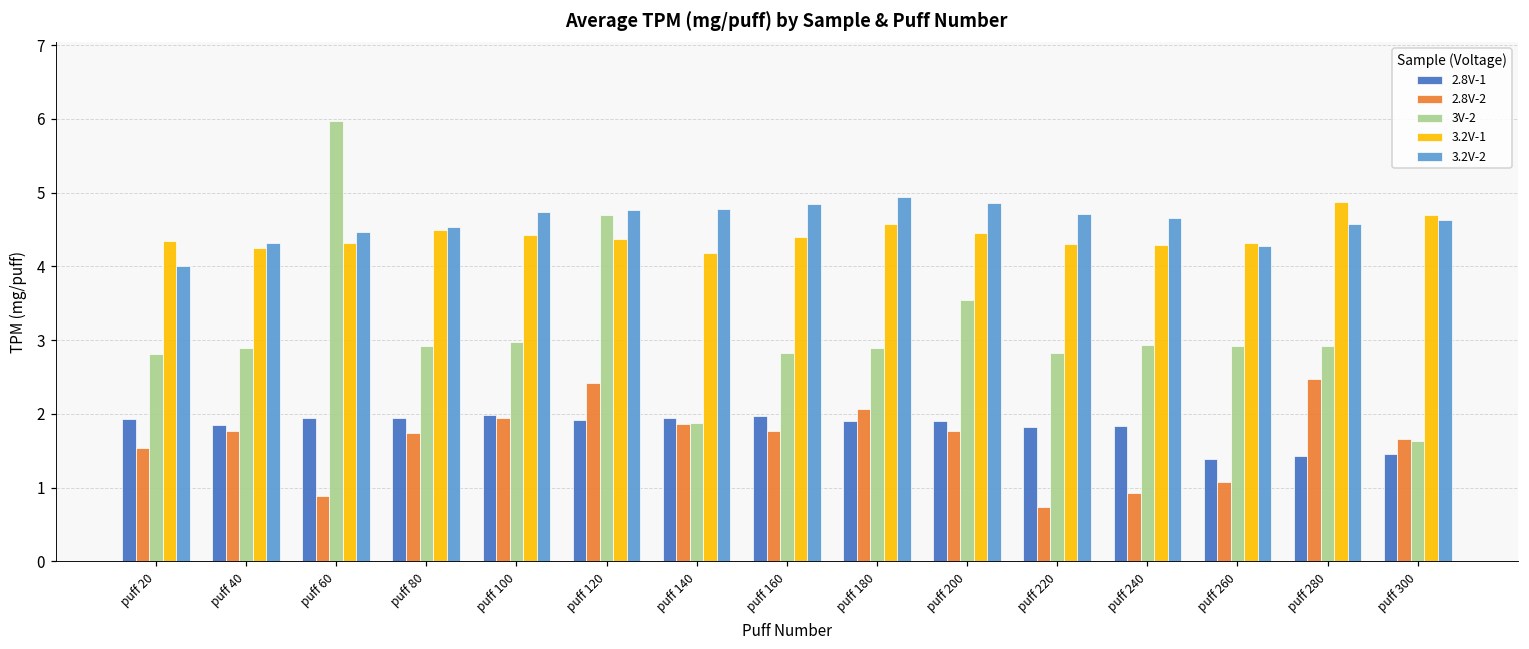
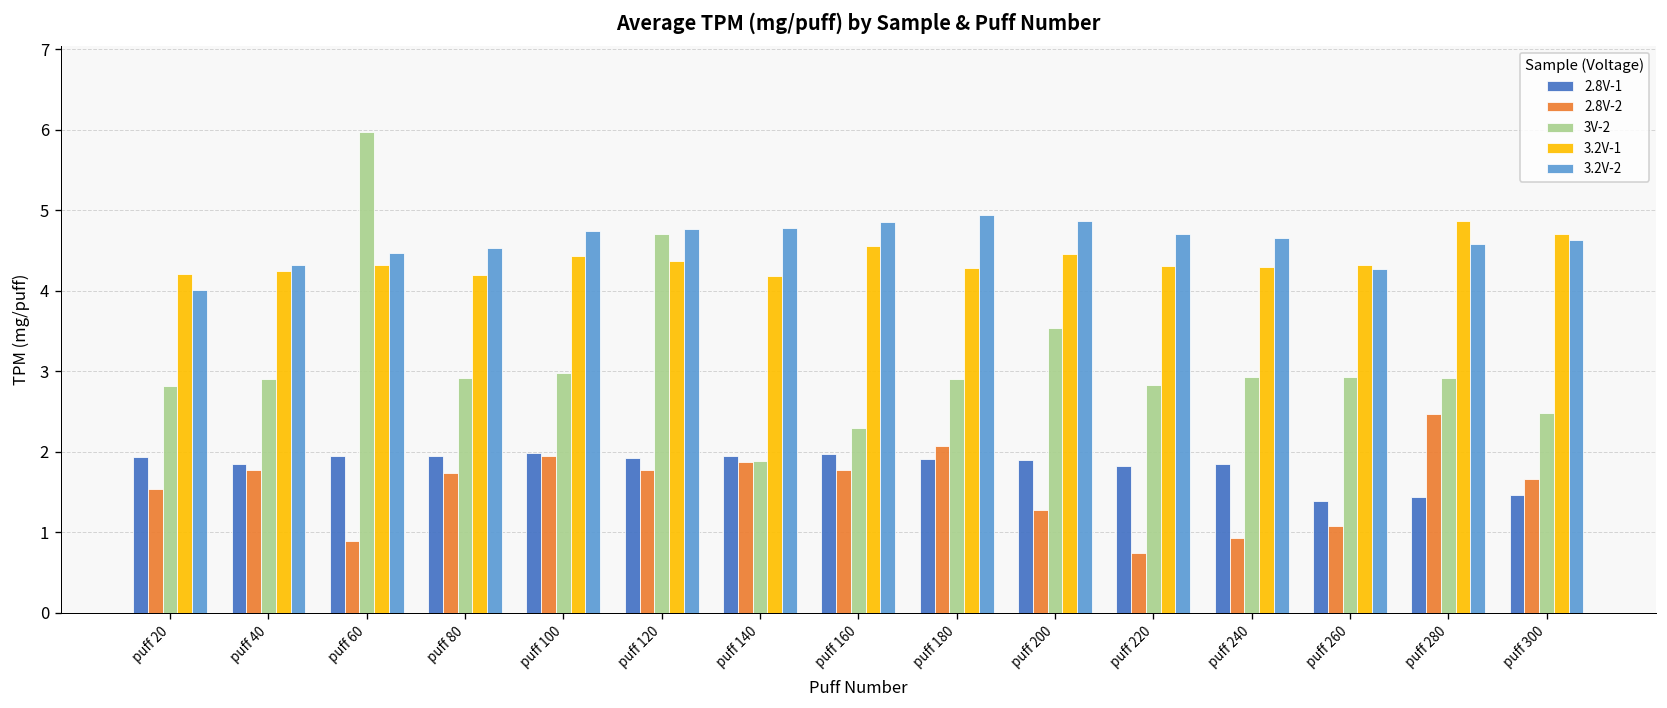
  {
    "2.8V-2": {
      "puff 20": 1.5,
      "puff 40": 1.8,
      "puff 60": 0.9,
      "puff 80": 1.7,
      "puff 100": 2.0,
-     "puff 120": 2.4,
+     "puff 120": 1.8,
      "puff 140": 1.9,
      "puff 160": 1.8,
      "puff 180": 2.1,
-     "puff 200": 1.8,
+     "puff 200": 1.3,
      "puff 220": 0.7,
      "puff 240": 0.9,
      "puff 260": 1.1,
      "puff 280": 2.5,
      "puff 300": 1.7
    },
    "3V-2": {
      "puff 20": 2.8,
      "puff 40": 2.9,
      "puff 60": 6.0,
      "puff 80": 2.9,
      "puff 100": 3.0,
      "puff 120": 4.7,
      "puff 140": 1.9,
-     "puff 160": 2.8,
+     "puff 160": 2.3,
      "puff 180": 2.9,
      "puff 200": 3.5,
      "puff 220": 2.8,
      "puff 240": 2.9,
      "puff 260": 2.9,
      "puff 280": 2.9,
-     "puff 300": 1.6
+     "puff 300": 2.5
    },
    "3.2V-1": {
-     "puff 20": 4.3,
+     "puff 20": 4.2,
      "puff 40": 4.2,
      "puff 60": 4.3,
-     "puff 80": 4.5,
+     "puff 80": 4.2,
      "puff 100": 4.4,
      "puff 120": 4.4,
      "puff 140": 4.2,
-     "puff 160": 4.4,
-     "puff 180": 4.6,
+     "puff 160": 4.6,
+     "puff 180": 4.3,
      "puff 200": 4.5,
      "puff 220": 4.3,
      "puff 240": 4.3,
      "puff 260": 4.3,
      "puff 280": 4.9,
      "puff 300": 4.7
    }
  }
